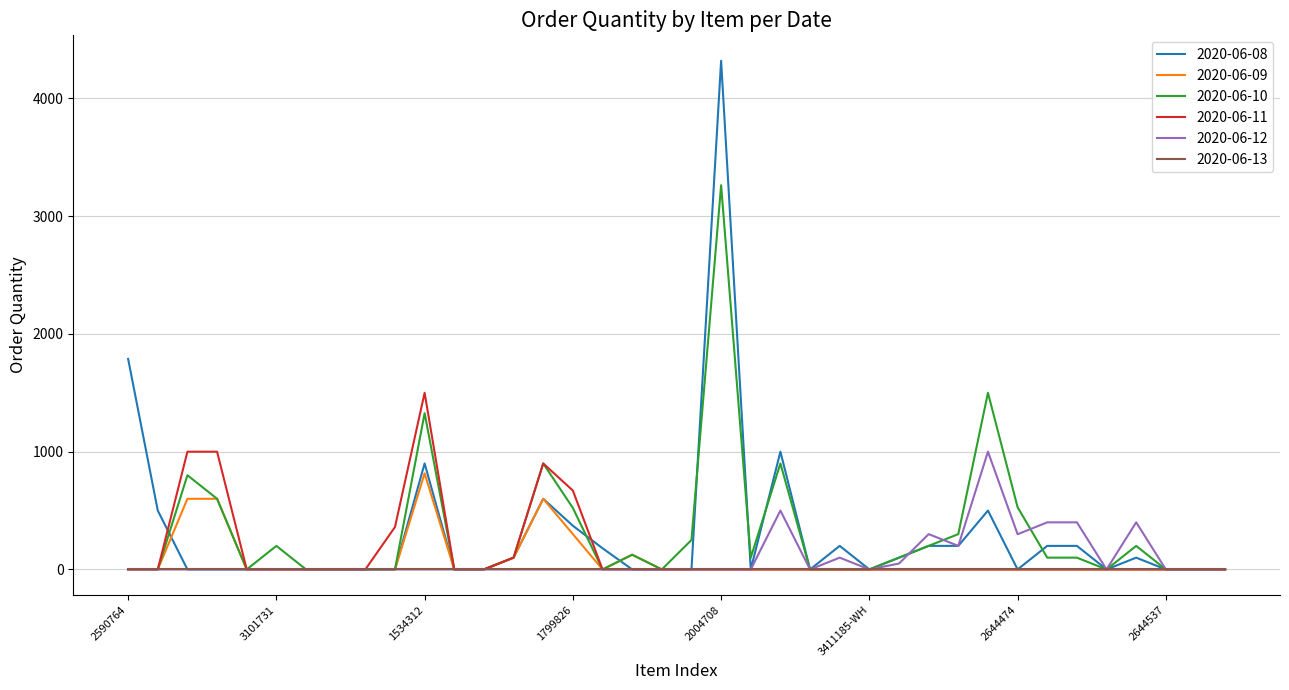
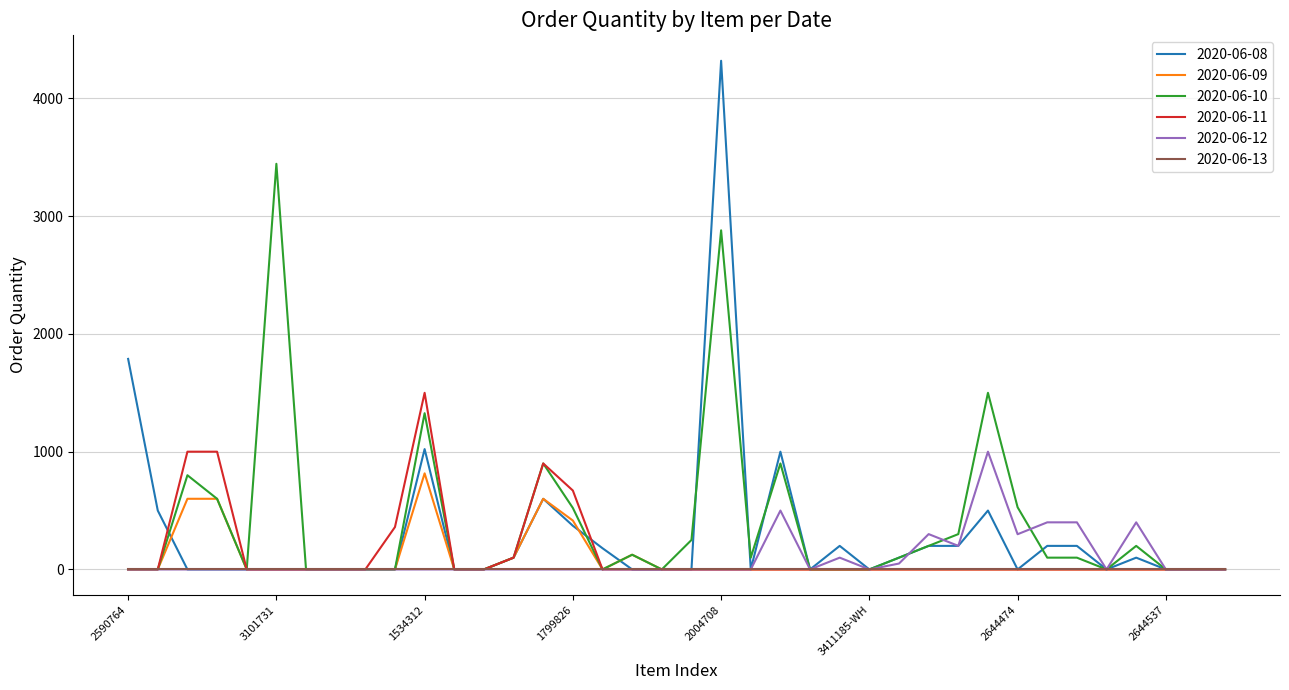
  {
    "2020-06-08": {
      "2590764": 1790,
-     "1534312": 900,
+     "1534312": 1020,
      "1799826": 370,
      "2004708": 4320
    },
    "2020-06-09": {
      "1534312": 820,
-     "1799826": 300
+     "1799826": 420
    },
    "2020-06-10": {
-     "3101731": 200,
+     "3101731": 3450,
      "1534312": 1330,
      "1799826": 520,
-     "2004708": 3260,
+     "2004708": 2880,
      "2644474": 530
    },
    "2020-06-11": {
      "1534312": 1500,
      "1799826": 670
    },
    "2020-06-12": {
      "2644474": 300
    }
  }
